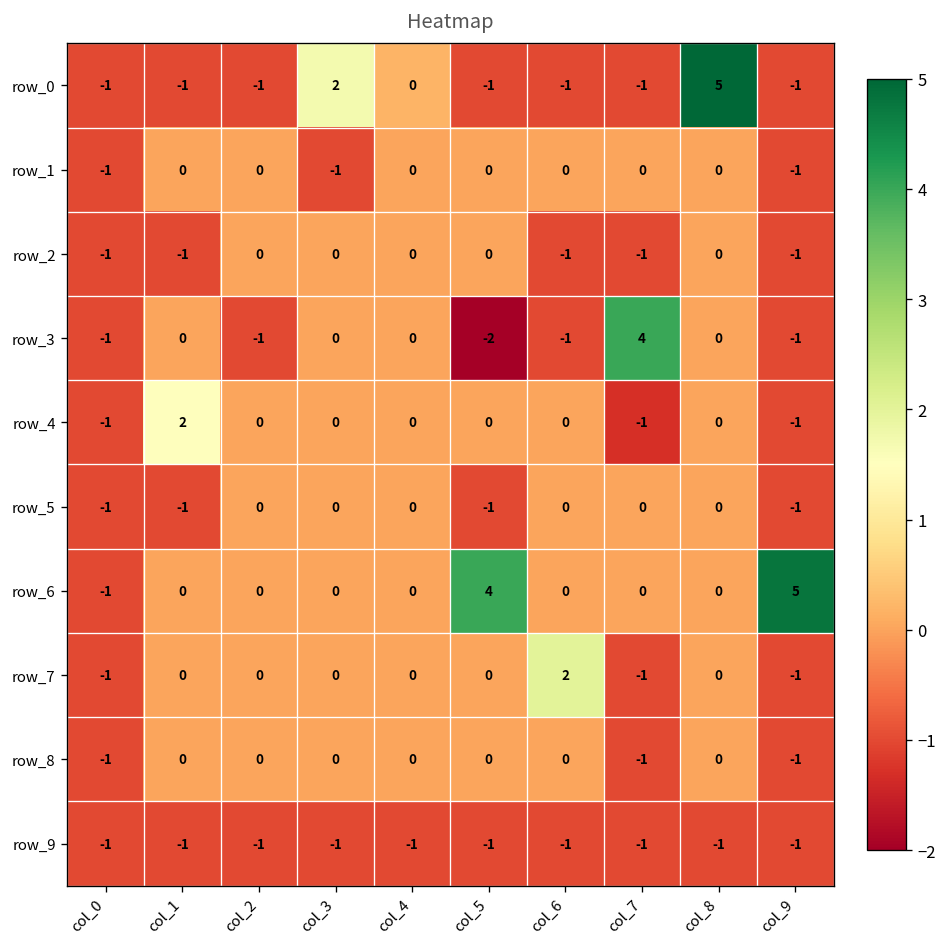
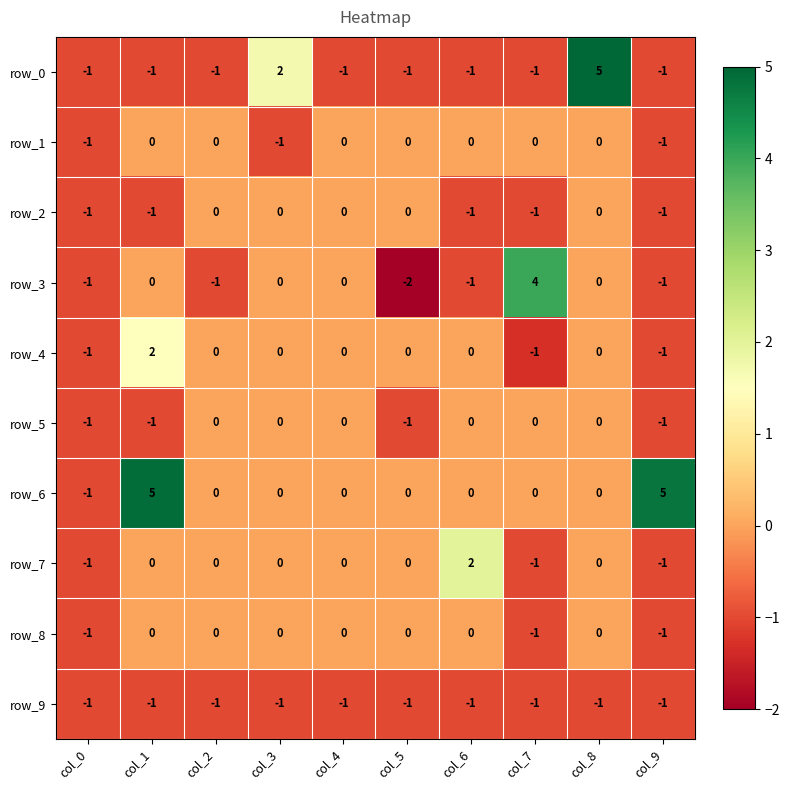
  {
    "row_0": {
      "col_0": -1,
      "col_1": -1,
      "col_2": -1,
      "col_3": 2,
-     "col_4": 0,
+     "col_4": -1,
      "col_5": -1,
      "col_6": -1,
      "col_7": -1,
      "col_8": 5,
      "col_9": -1
    },
    "row_1": {
      "col_0": -1,
      "col_1": 0,
      "col_2": 0,
      "col_3": -1,
      "col_4": 0,
      "col_5": 0,
      "col_6": 0,
      "col_7": 0,
      "col_8": 0,
      "col_9": -1
    },
    "row_2": {
      "col_0": -1,
      "col_1": -1,
      "col_2": 0,
      "col_3": 0,
      "col_4": 0,
      "col_5": 0,
      "col_6": -1,
      "col_7": -1,
      "col_8": 0,
      "col_9": -1
    },
    "row_3": {
      "col_0": -1,
      "col_1": 0,
      "col_2": -1,
      "col_3": 0,
      "col_4": 0,
      "col_5": -2,
      "col_6": -1,
      "col_7": 4,
      "col_8": 0,
      "col_9": -1
    },
    "row_4": {
      "col_0": -1,
      "col_1": 2,
      "col_2": 0,
      "col_3": 0,
      "col_4": 0,
      "col_5": 0,
      "col_6": 0,
      "col_7": -1,
      "col_8": 0,
      "col_9": -1
    },
    "row_5": {
      "col_0": -1,
      "col_1": -1,
      "col_2": 0,
      "col_3": 0,
      "col_4": 0,
      "col_5": -1,
      "col_6": 0,
      "col_7": 0,
      "col_8": 0,
      "col_9": -1
    },
    "row_6": {
      "col_0": -1,
-     "col_1": 0,
+     "col_1": 5,
      "col_2": 0,
      "col_3": 0,
      "col_4": 0,
-     "col_5": 4,
+     "col_5": 0,
      "col_6": 0,
      "col_7": 0,
      "col_8": 0,
      "col_9": 5
    },
    "row_7": {
      "col_0": -1,
      "col_1": 0,
      "col_2": 0,
      "col_3": 0,
      "col_4": 0,
      "col_5": 0,
      "col_6": 2,
      "col_7": -1,
      "col_8": 0,
      "col_9": -1
    },
    "row_8": {
      "col_0": -1,
      "col_1": 0,
      "col_2": 0,
      "col_3": 0,
      "col_4": 0,
      "col_5": 0,
      "col_6": 0,
      "col_7": -1,
      "col_8": 0,
      "col_9": -1
    },
    "row_9": {
      "col_0": -1,
      "col_1": -1,
      "col_2": -1,
      "col_3": -1,
      "col_4": -1,
      "col_5": -1,
      "col_6": -1,
      "col_7": -1,
      "col_8": -1,
      "col_9": -1
    }
  }
